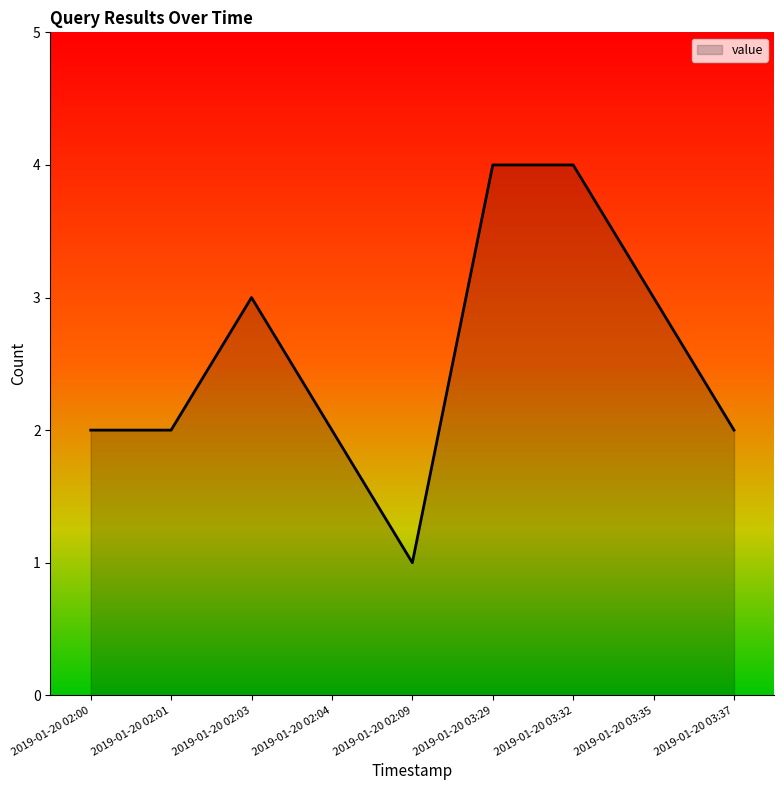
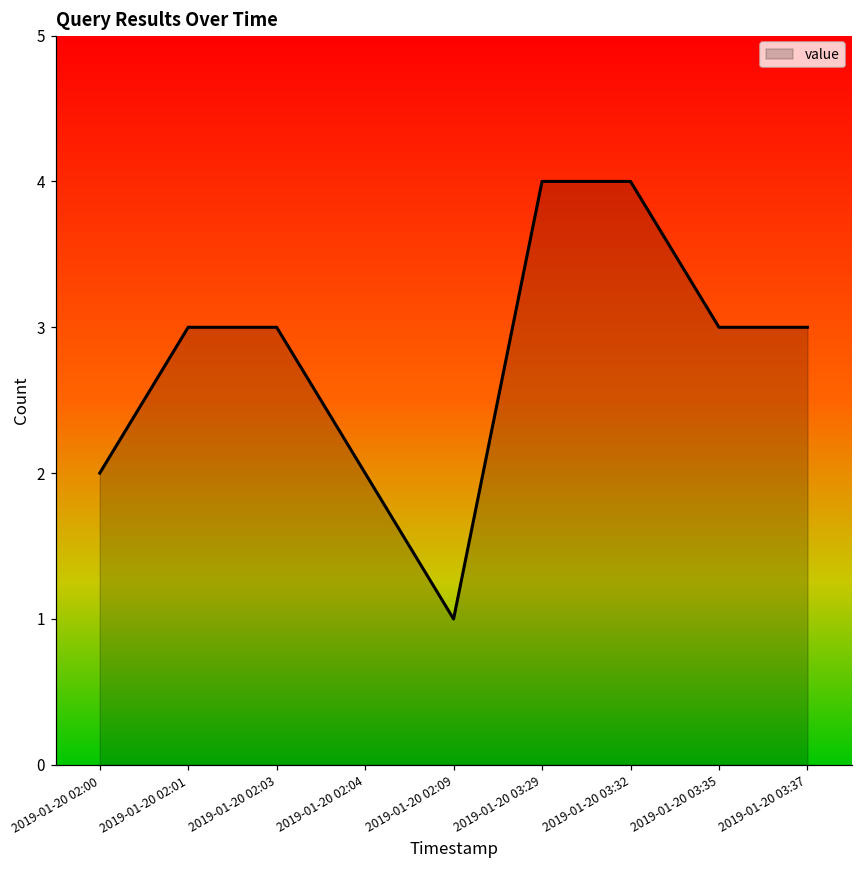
  {
    "2019-01-20 02:00": 2,
-   "2019-01-20 02:01": 2,
+   "2019-01-20 02:01": 3,
    "2019-01-20 02:03": 3,
    "2019-01-20 02:04": 2,
    "2019-01-20 02:09": 1,
    "2019-01-20 03:29": 4,
    "2019-01-20 03:32": 4,
    "2019-01-20 03:35": 3,
-   "2019-01-20 03:37": 2
+   "2019-01-20 03:37": 3
  }
